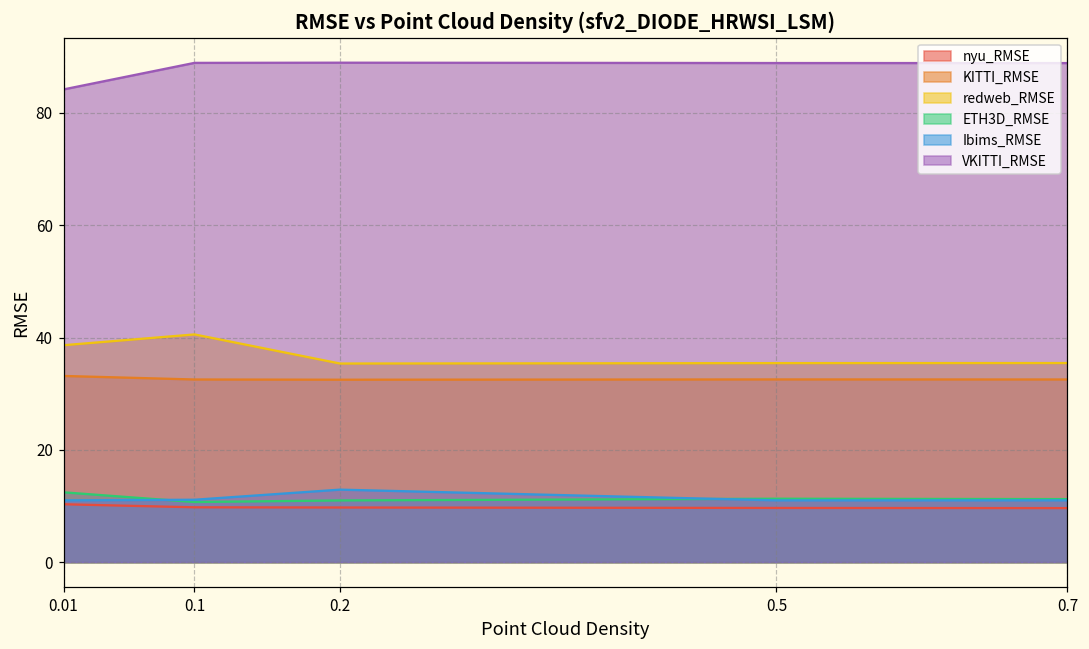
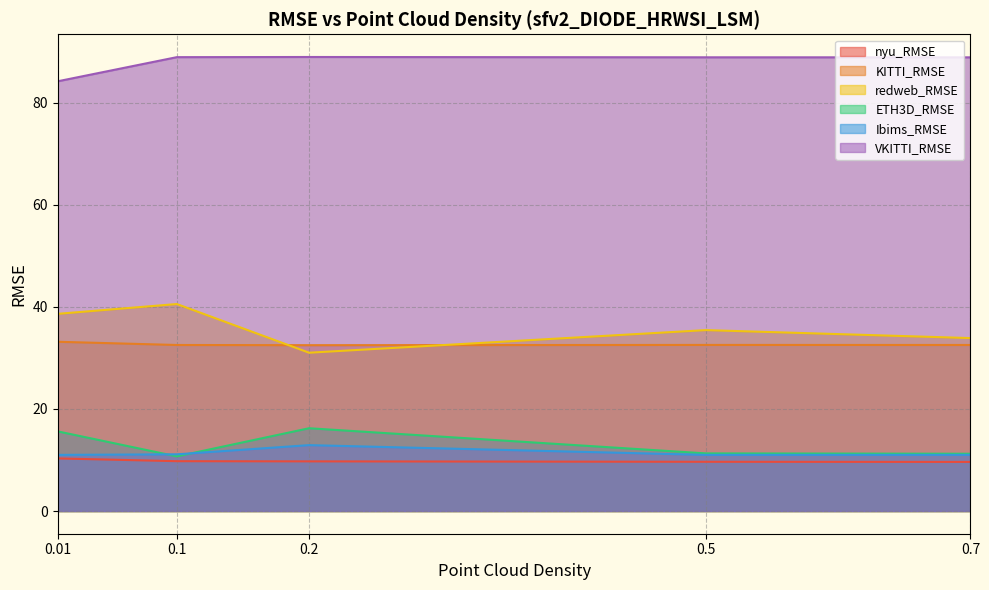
  {
    "redweb_RMSE": {
      "0.01": 39,
      "0.1": 41,
-     "0.2": 35,
+     "0.2": 31,
      "0.5": 35,
-     "0.7": 35
+     "0.7": 34
    },
    "ETH3D_RMSE": {
-     "0.01": 12,
-     "0.2": 11
+     "0.01": 16,
+     "0.2": 16
    },
    "Ibims_RMSE": {
      "0.01": 11,
      "0.2": 13
    },
    "VKITTI_RMSE": {
      "0.01": 84,
      "0.1": 89,
      "0.2": 89,
      "0.5": 89,
      "0.7": 89
    }
  }
